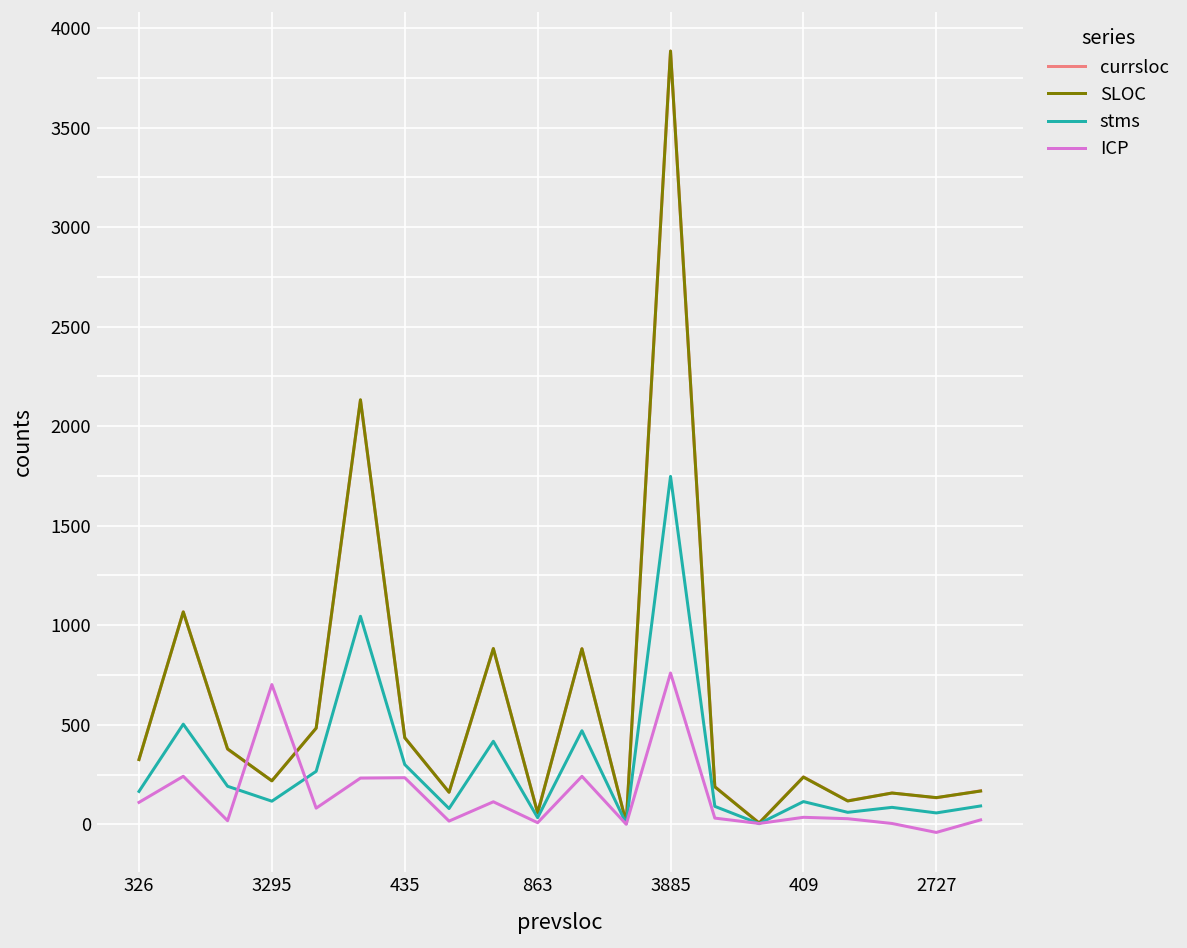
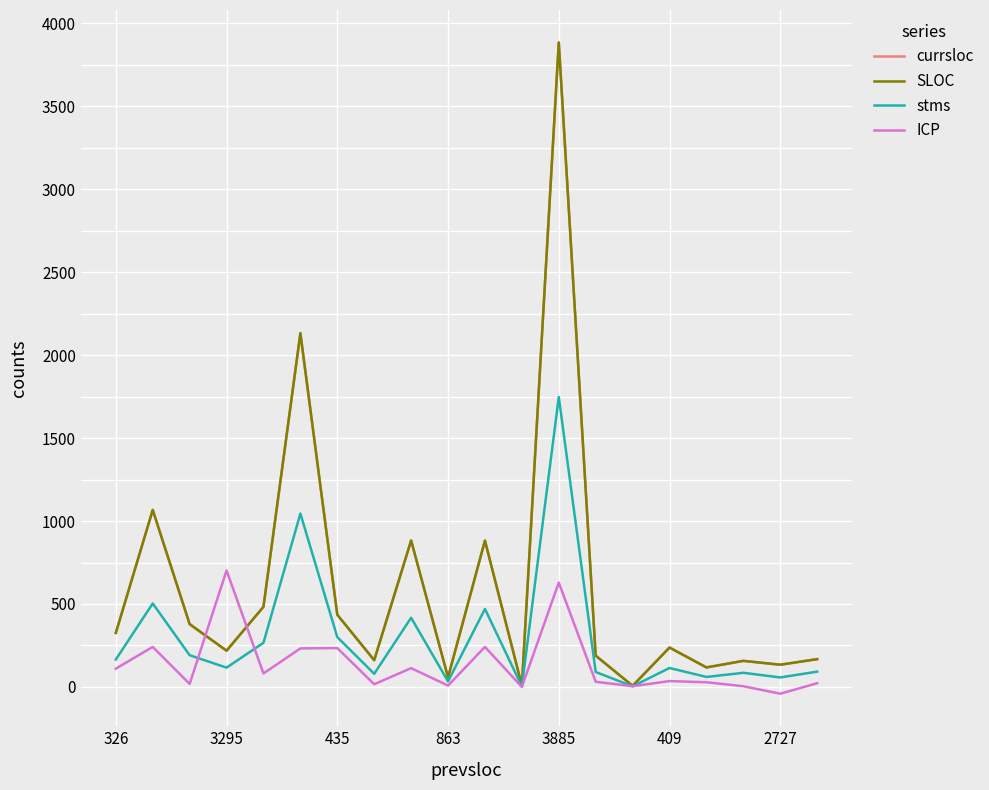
  {
    "stms": {
      "326": 170,
      "3295": 120,
      "435": 300,
      "863": 30,
      "3885": 1750,
      "409": 110,
      "2727": 60
    },
    "ICP": {
      "326": 110,
      "3295": 700,
      "435": 230,
      "863": 10,
-     "3885": 760,
+     "3885": 630,
      "409": 40,
      "2727": -40
    }
  }
